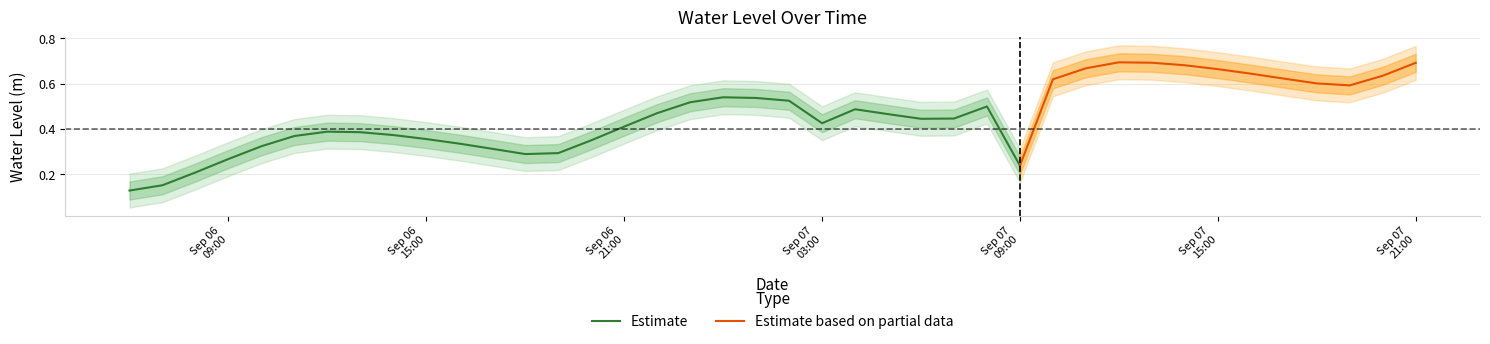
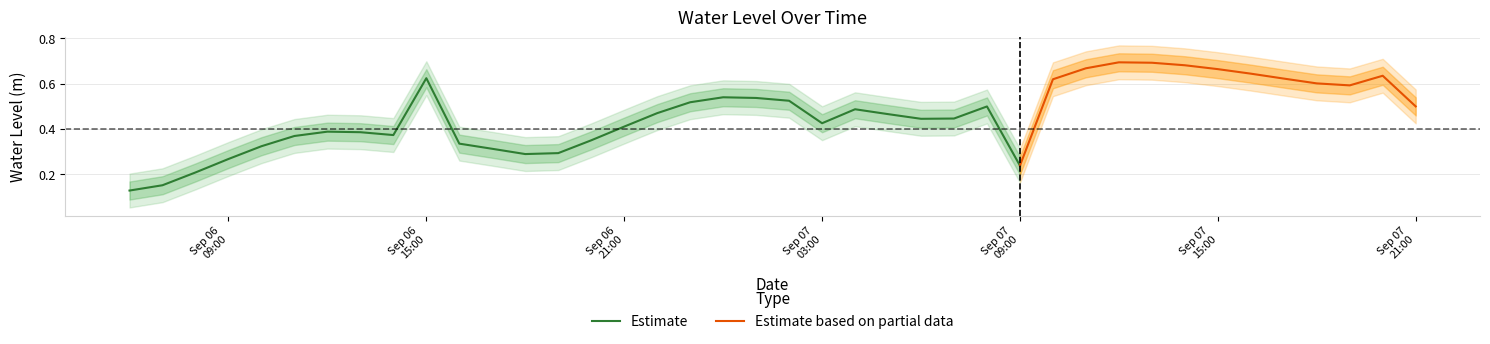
  {
    "Estimate": {
      "Sep 06 09:00": 0.27,
-     "Sep 06 15:00": 0.35,
+     "Sep 06 15:00": 0.62,
      "Sep 06 21:00": 0.41,
      "Sep 07 03:00": 0.42
    },
    "Estimate based on partial data": {
      "Sep 07 15:00": 0.66,
-     "Sep 07 21:00": 0.69
+     "Sep 07 21:00": 0.50
    }
  }
